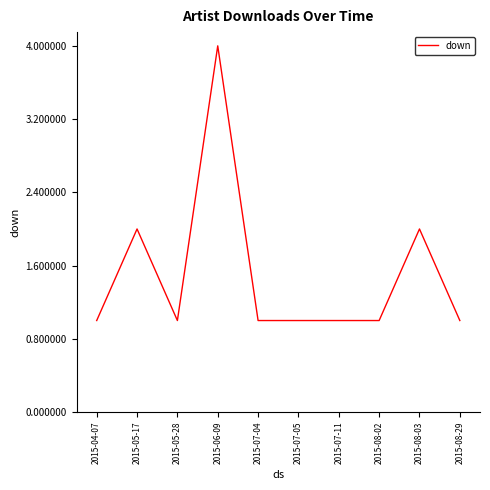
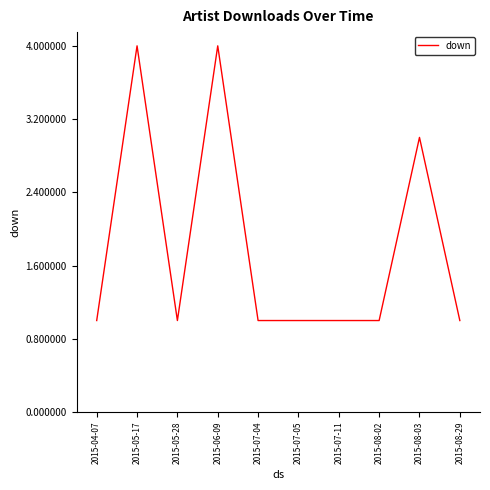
  {
    "2015-04-07": 1,
-   "2015-05-17": 2,
+   "2015-05-17": 4,
    "2015-05-28": 1,
    "2015-06-09": 4,
    "2015-07-04": 1,
    "2015-07-05": 1,
    "2015-07-11": 1,
    "2015-08-02": 1,
-   "2015-08-03": 2,
+   "2015-08-03": 3,
    "2015-08-29": 1
  }
